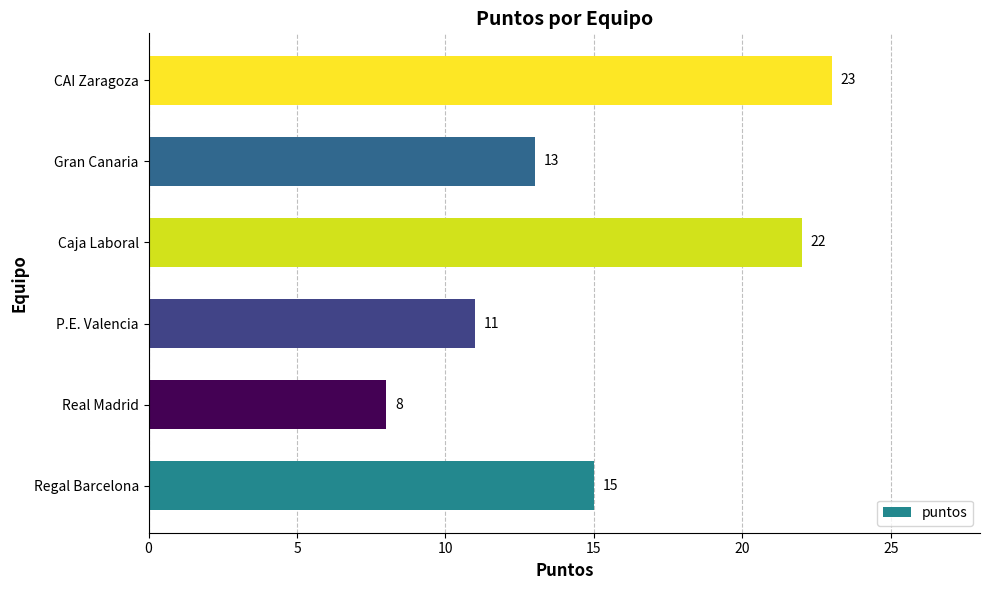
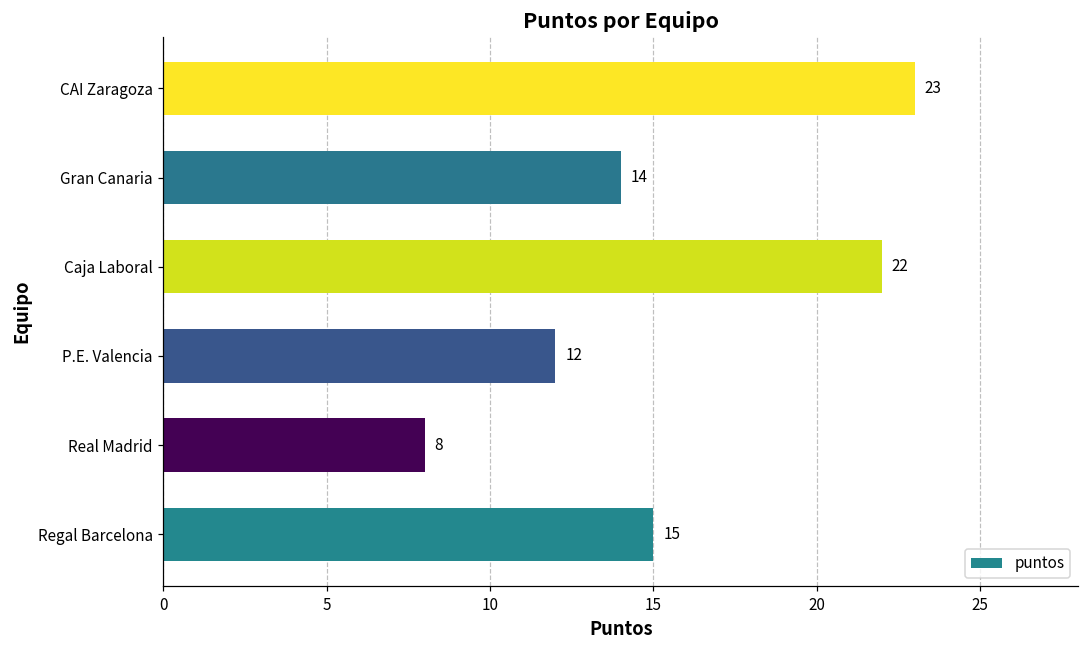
  {
    "CAI Zaragoza": 23,
-   "Gran Canaria": 13,
+   "Gran Canaria": 14,
    "Caja Laboral": 22,
-   "P.E. Valencia": 11,
+   "P.E. Valencia": 12,
    "Real Madrid": 8,
    "Regal Barcelona": 15
  }
